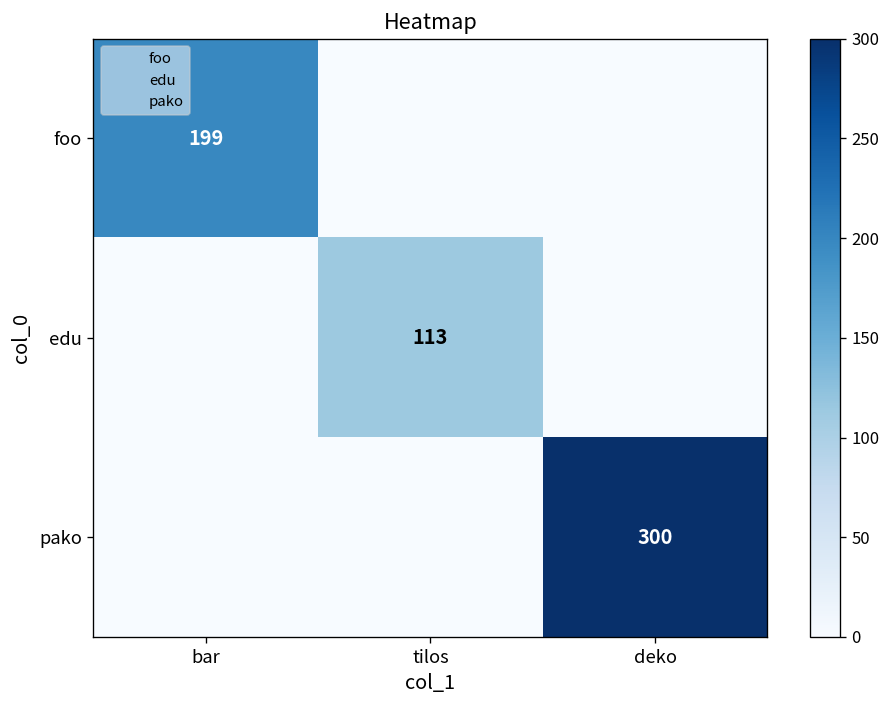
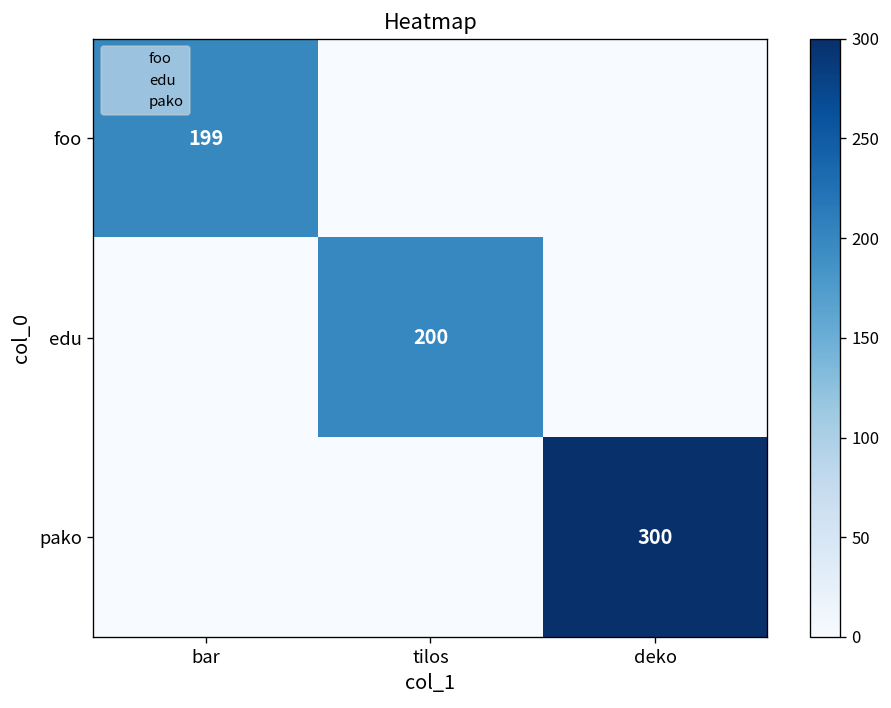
  {
    "foo": {
      "bar": 199
    },
    "edu": {
-     "tilos": 113
+     "tilos": 200
    },
    "pako": {
      "deko": 300
    }
  }
